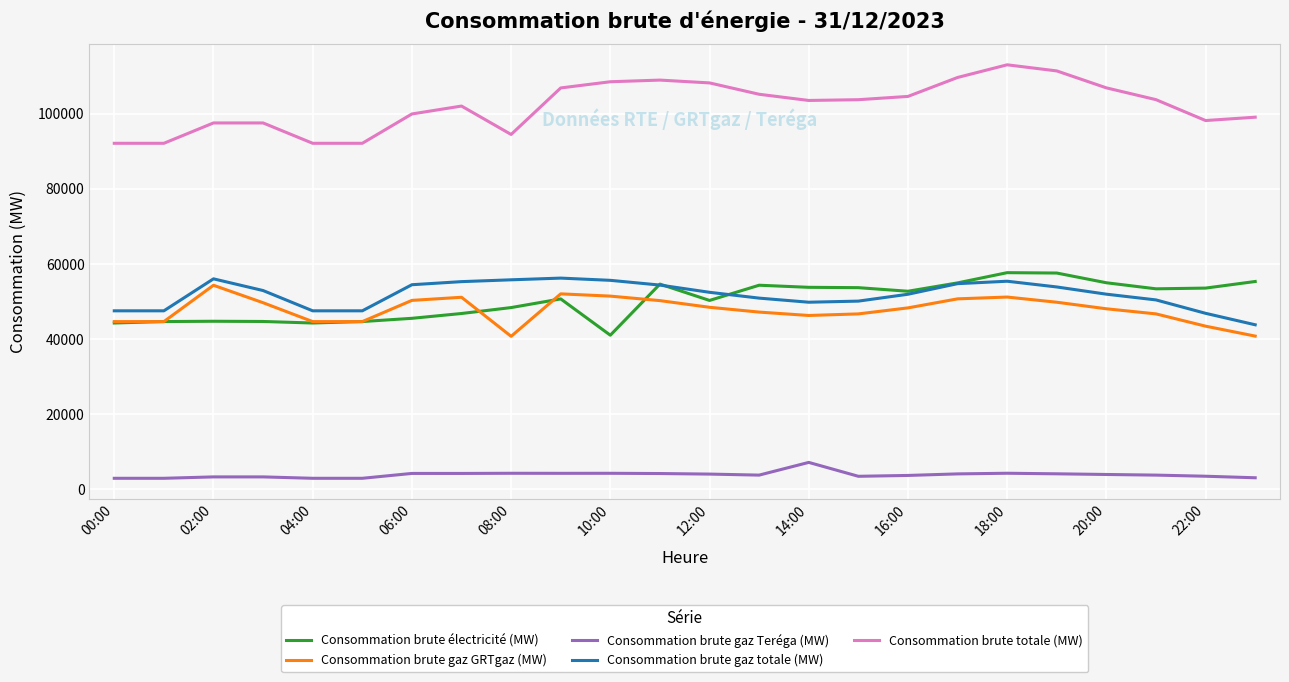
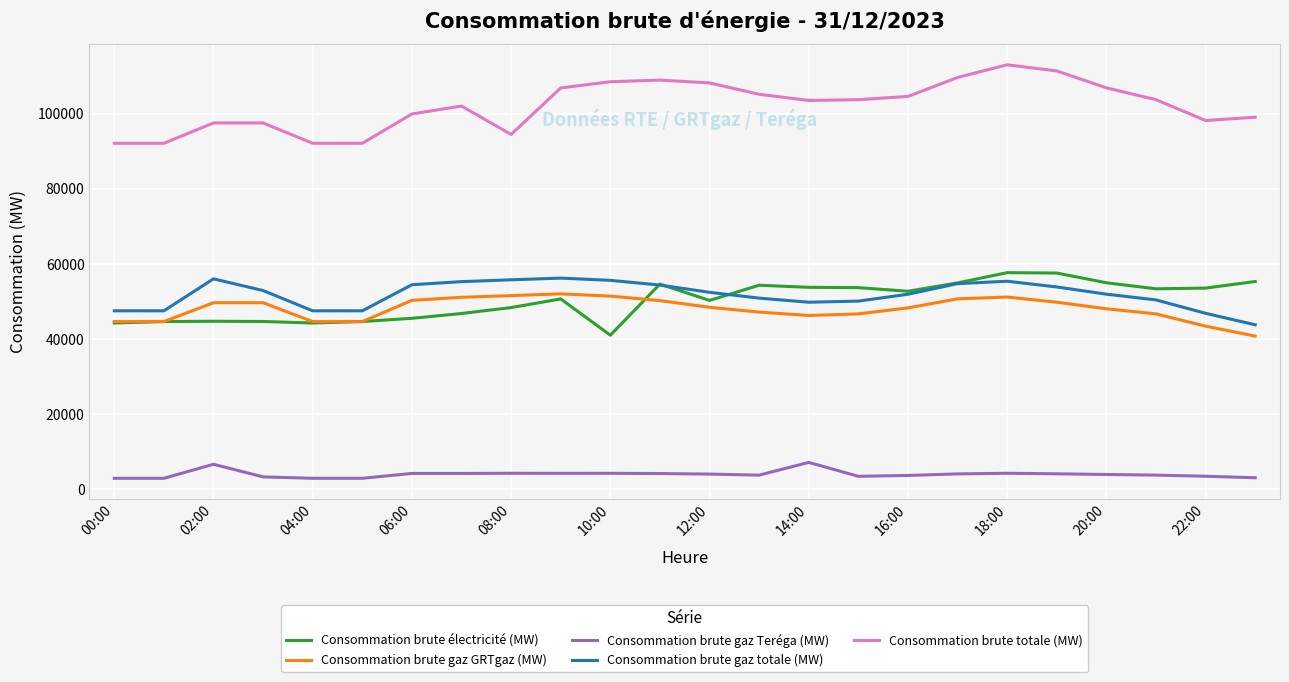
  {
    "Consommation brute électricité (MW)": {
      "02:00": 45000,
      "06:00": 46000,
      "08:00": 48000,
      "10:00": 41000,
      "12:00": 50000,
      "14:00": 54000,
      "16:00": 53000,
      "18:00": 58000,
      "20:00": 55000,
      "22:00": 54000
    },
    "Consommation brute gaz GRTgaz (MW)": {
-     "02:00": 54000,
+     "02:00": 50000,
      "06:00": 50000,
-     "08:00": 41000,
+     "08:00": 52000,
      "10:00": 51000,
      "12:00": 48000,
      "14:00": 46000,
      "16:00": 48000,
      "18:00": 51000,
      "20:00": 48000,
      "22:00": 43000
    },
    "Consommation brute gaz Teréga (MW)": {
      "00:00": 3000,
-     "02:00": 3000,
+     "02:00": 7000,
      "04:00": 3000,
      "06:00": 4000,
      "08:00": 4000,
      "10:00": 4000,
      "12:00": 4000,
      "14:00": 7000,
      "16:00": 4000,
      "18:00": 4000,
      "20:00": 4000,
      "22:00": 3000
    },
    "Consommation brute gaz totale (MW)": {
      "00:00": 48000,
      "02:00": 56000,
      "04:00": 48000,
      "06:00": 54000,
      "08:00": 56000,
      "10:00": 56000,
      "12:00": 52000,
      "14:00": 50000,
      "16:00": 52000,
      "18:00": 55000,
      "20:00": 52000,
      "22:00": 47000
    },
    "Consommation brute totale (MW)": {
      "00:00": 92000,
      "02:00": 98000,
      "04:00": 92000,
      "06:00": 100000,
      "08:00": 95000,
      "10:00": 109000,
      "12:00": 108000,
      "14:00": 104000,
      "16:00": 105000,
      "18:00": 113000,
      "20:00": 107000,
      "22:00": 98000
    }
  }
